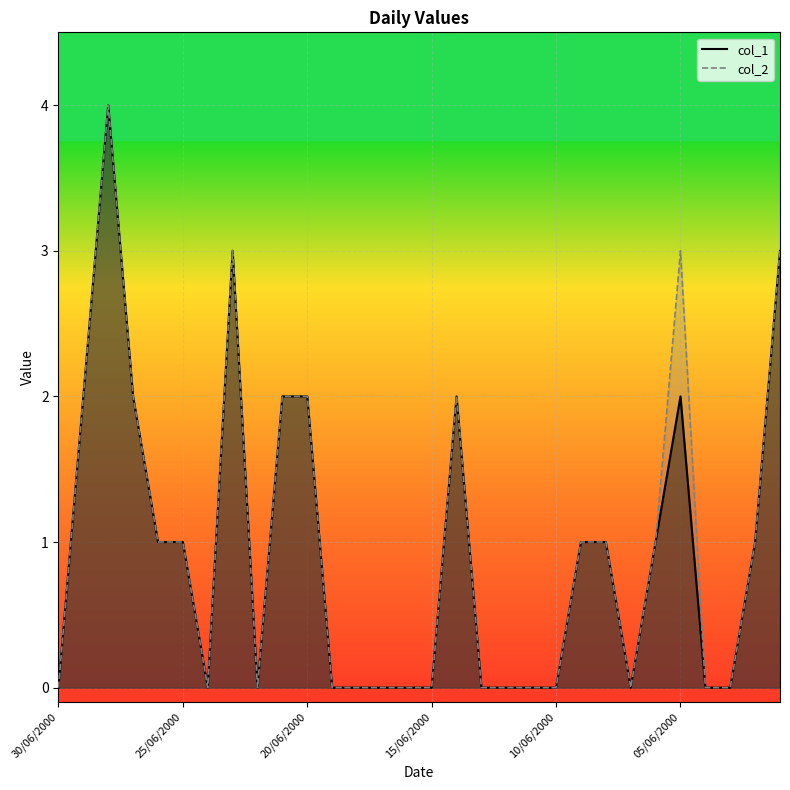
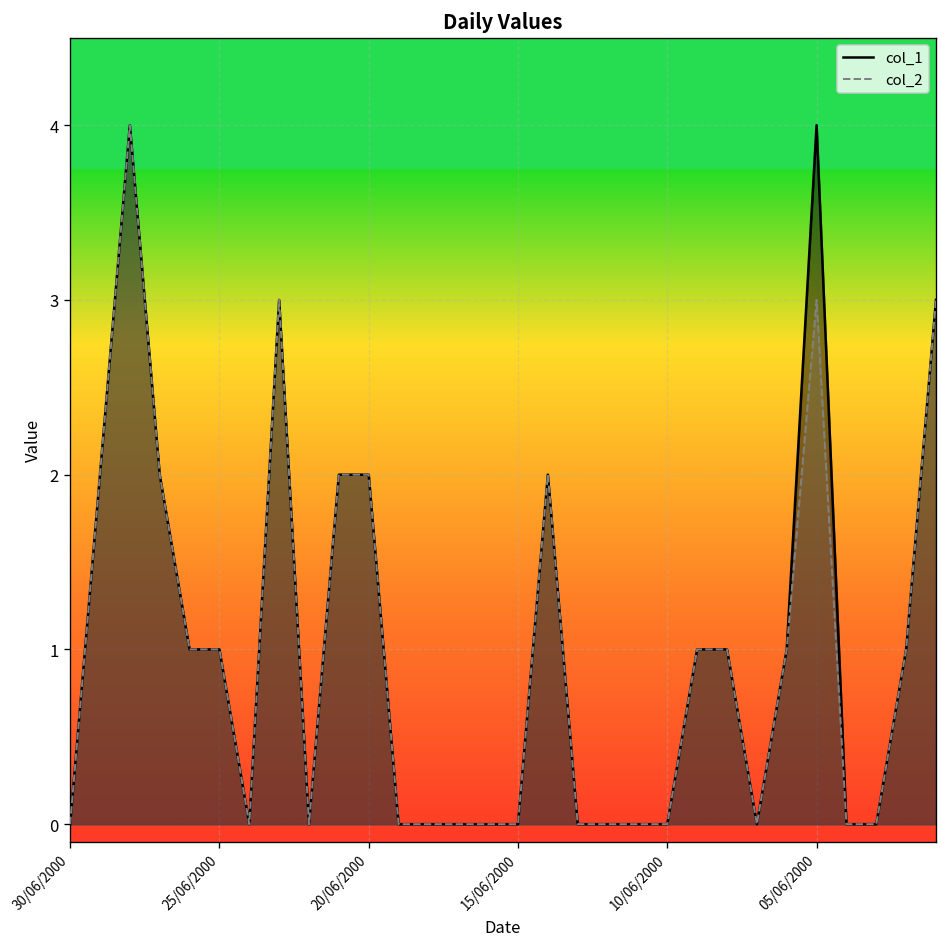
  {
    "col_1": {
-     "05/06/2000": 2
+     "05/06/2000": 4
    },
    "col_2": {
      "05/06/2000": 3
    }
  }
